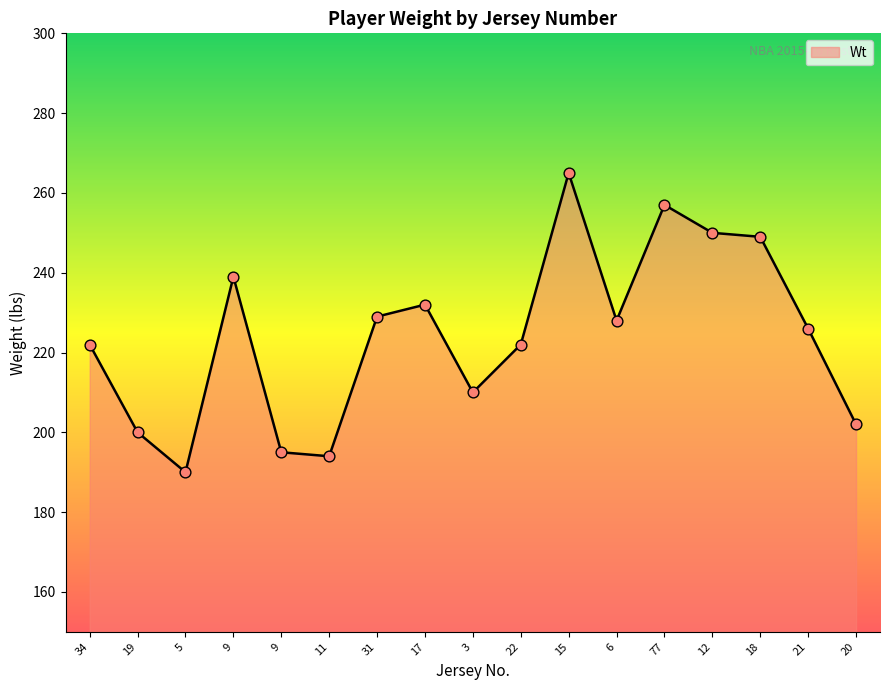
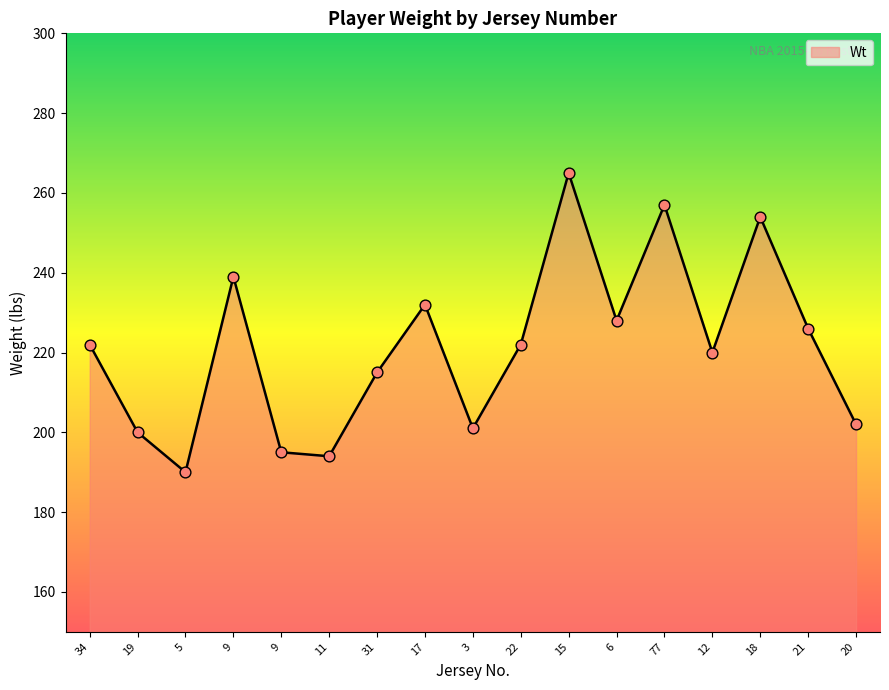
  {
    "34": 222,
    "19": 200,
    "5": 190,
    "11": 194,
-   "31": 229,
+   "31": 215,
    "17": 232,
-   "3": 210,
+   "3": 201,
    "22": 222,
    "15": 265,
    "6": 228,
    "77": 257,
-   "12": 250,
-   "18": 249,
+   "12": 220,
+   "18": 254,
    "21": 226,
    "20": 202
  }
